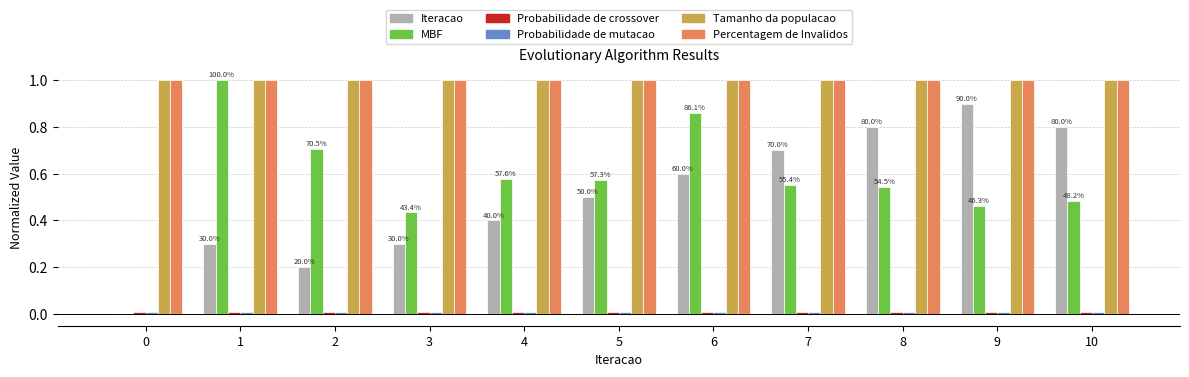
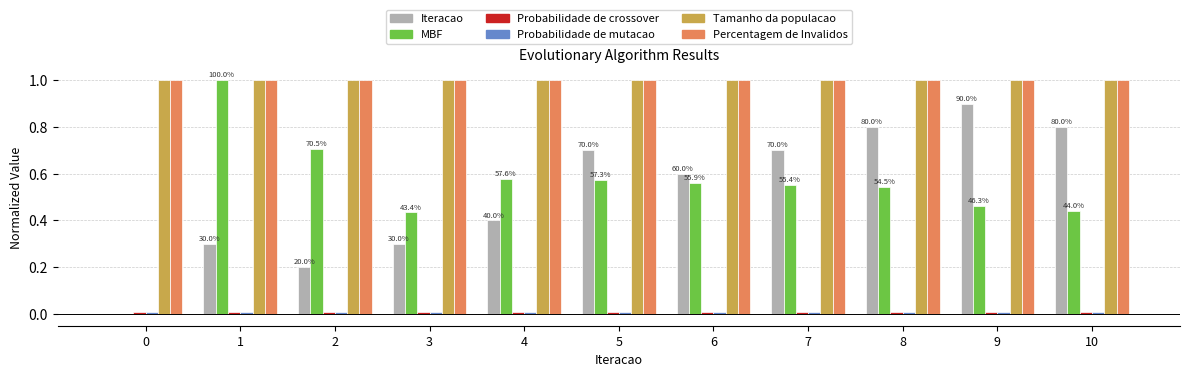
  {
    "Iteracao": {
      "1": "30.0%",
      "2": "20.0%",
      "3": "30.0%",
      "4": "40.0%",
-     "5": "50.0%",
+     "5": "70.0%",
      "6": "60.0%",
      "7": "70.0%",
      "8": "80.0%",
      "9": "90.0%",
      "10": "80.0%"
    },
    "MBF": {
      "1": "100.0%",
      "2": "70.5%",
      "3": "43.4%",
      "4": "57.6%",
      "5": "57.3%",
-     "6": "86.1%",
+     "6": "55.9%",
      "7": "55.4%",
      "8": "54.5%",
      "9": "46.3%",
-     "10": "48.2%"
+     "10": "44.0%"
    }
  }
